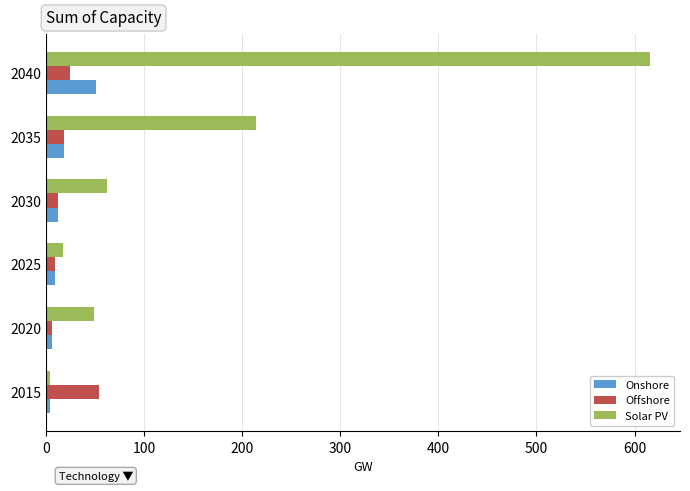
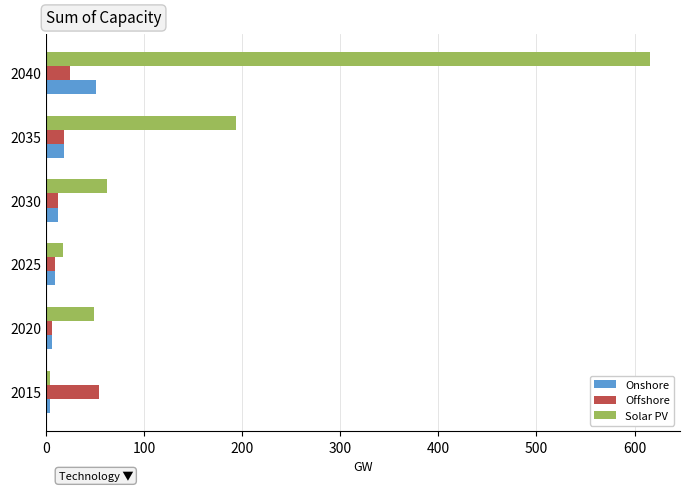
  {
    "Onshore": {
      "2040": 50,
      "2035": 20,
      "2030": 10,
      "2025": 10,
      "2020": 10,
      "2015": 0
    },
    "Offshore": {
      "2040": 20,
      "2035": 20,
      "2030": 10,
      "2025": 10,
      "2020": 10,
      "2015": 50
    },
    "Solar PV": {
      "2040": 620,
-     "2035": 210,
+     "2035": 190,
      "2030": 60,
      "2025": 20,
      "2020": 50,
      "2015": 0
    }
  }
